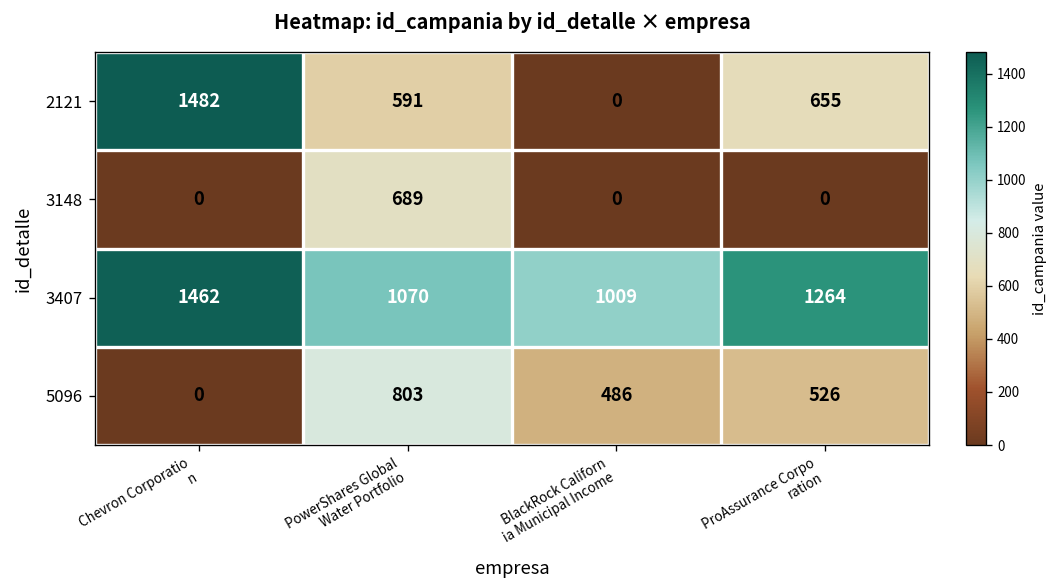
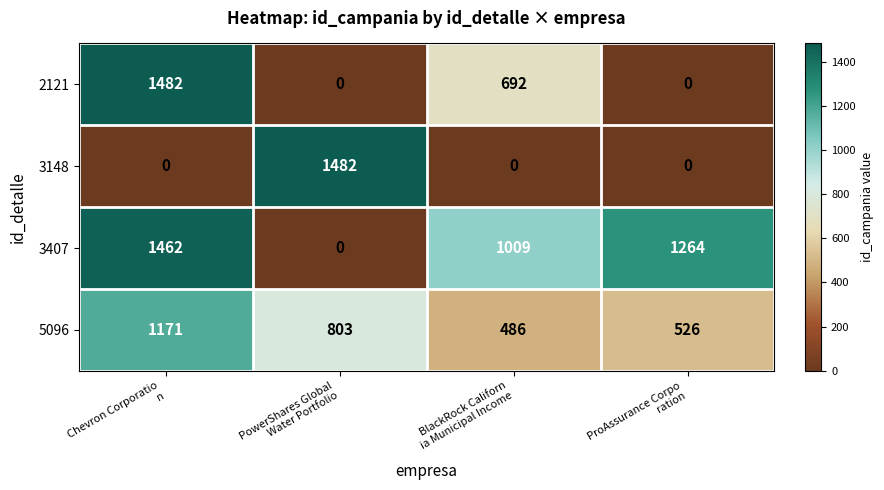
  {
    "2121": {
      "Chevron Corporatio n": 1482,
-     "PowerShares Global Water Portfolio": 591,
-     "BlackRock Californ ia Municipal Income": 0,
-     "ProAssurance Corpo ration": 655
+     "PowerShares Global Water Portfolio": 0,
+     "BlackRock Californ ia Municipal Income": 692,
+     "ProAssurance Corpo ration": 0
    },
    "3148": {
      "Chevron Corporatio n": 0,
-     "PowerShares Global Water Portfolio": 689,
+     "PowerShares Global Water Portfolio": 1482,
      "BlackRock Californ ia Municipal Income": 0,
      "ProAssurance Corpo ration": 0
    },
    "3407": {
      "Chevron Corporatio n": 1462,
-     "PowerShares Global Water Portfolio": 1070,
+     "PowerShares Global Water Portfolio": 0,
      "BlackRock Californ ia Municipal Income": 1009,
      "ProAssurance Corpo ration": 1264
    },
    "5096": {
-     "Chevron Corporatio n": 0,
+     "Chevron Corporatio n": 1171,
      "PowerShares Global Water Portfolio": 803,
      "BlackRock Californ ia Municipal Income": 486,
      "ProAssurance Corpo ration": 526
    }
  }
